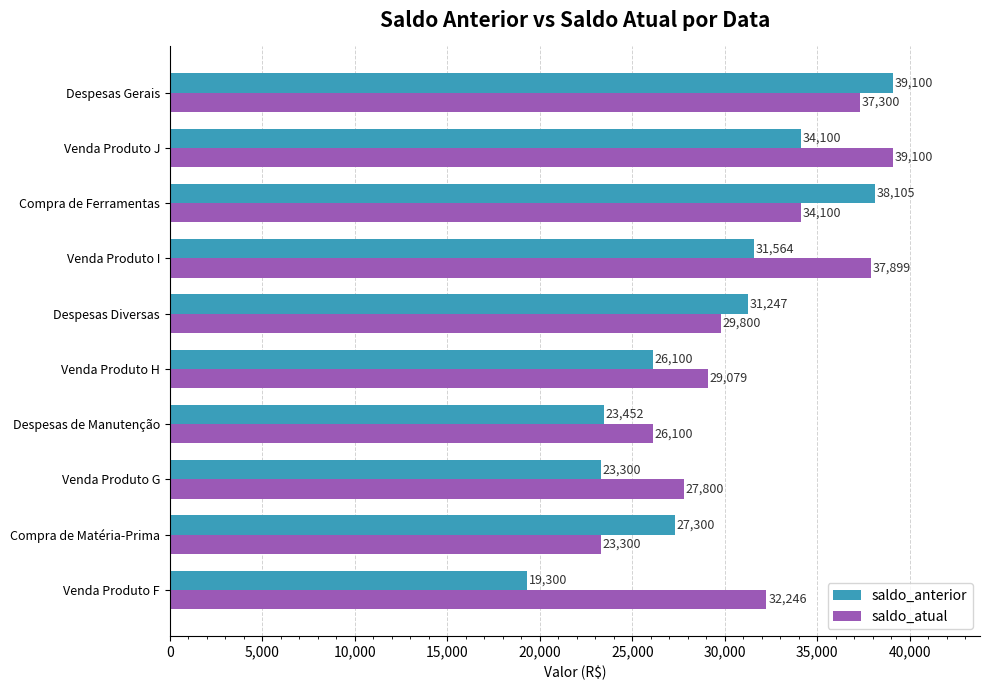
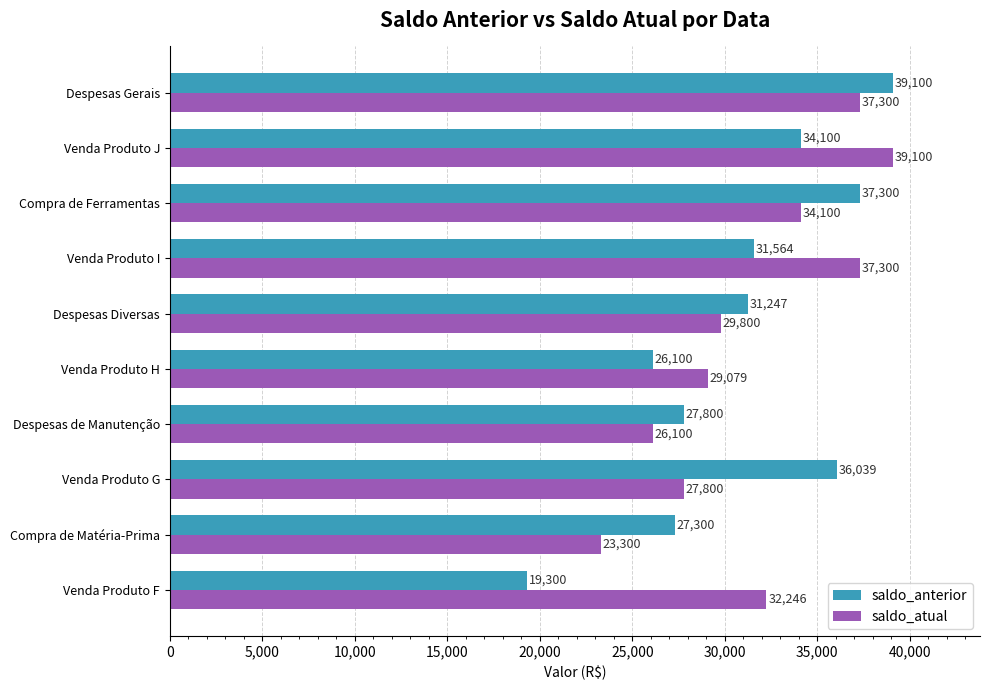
  {
    "saldo_anterior": {
      "Despesas Gerais": "39,100",
      "Venda Produto J": "34,100",
-     "Compra de Ferramentas": "38,105",
+     "Compra de Ferramentas": "37,300",
      "Venda Produto I": "31,564",
      "Despesas Diversas": "31,247",
      "Venda Produto H": "26,100",
-     "Despesas de Manutenção": "23,452",
-     "Venda Produto G": "23,300",
+     "Despesas de Manutenção": "27,800",
+     "Venda Produto G": "36,039",
      "Compra de Matéria-Prima": "27,300",
      "Venda Produto F": "19,300"
    },
    "saldo_atual": {
      "Despesas Gerais": "37,300",
      "Venda Produto J": "39,100",
      "Compra de Ferramentas": "34,100",
-     "Venda Produto I": "37,899",
+     "Venda Produto I": "37,300",
      "Despesas Diversas": "29,800",
      "Venda Produto H": "29,079",
      "Despesas de Manutenção": "26,100",
      "Venda Produto G": "27,800",
      "Compra de Matéria-Prima": "23,300",
      "Venda Produto F": "32,246"
    }
  }
